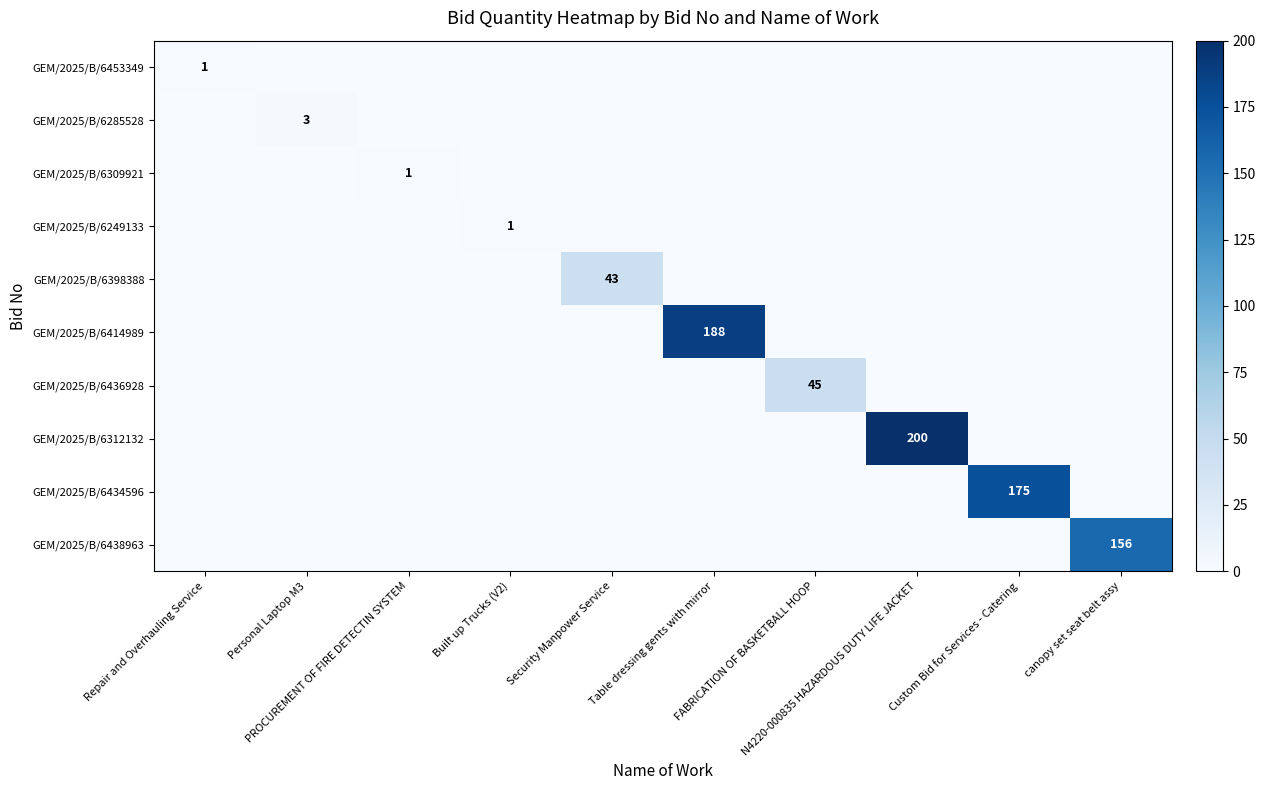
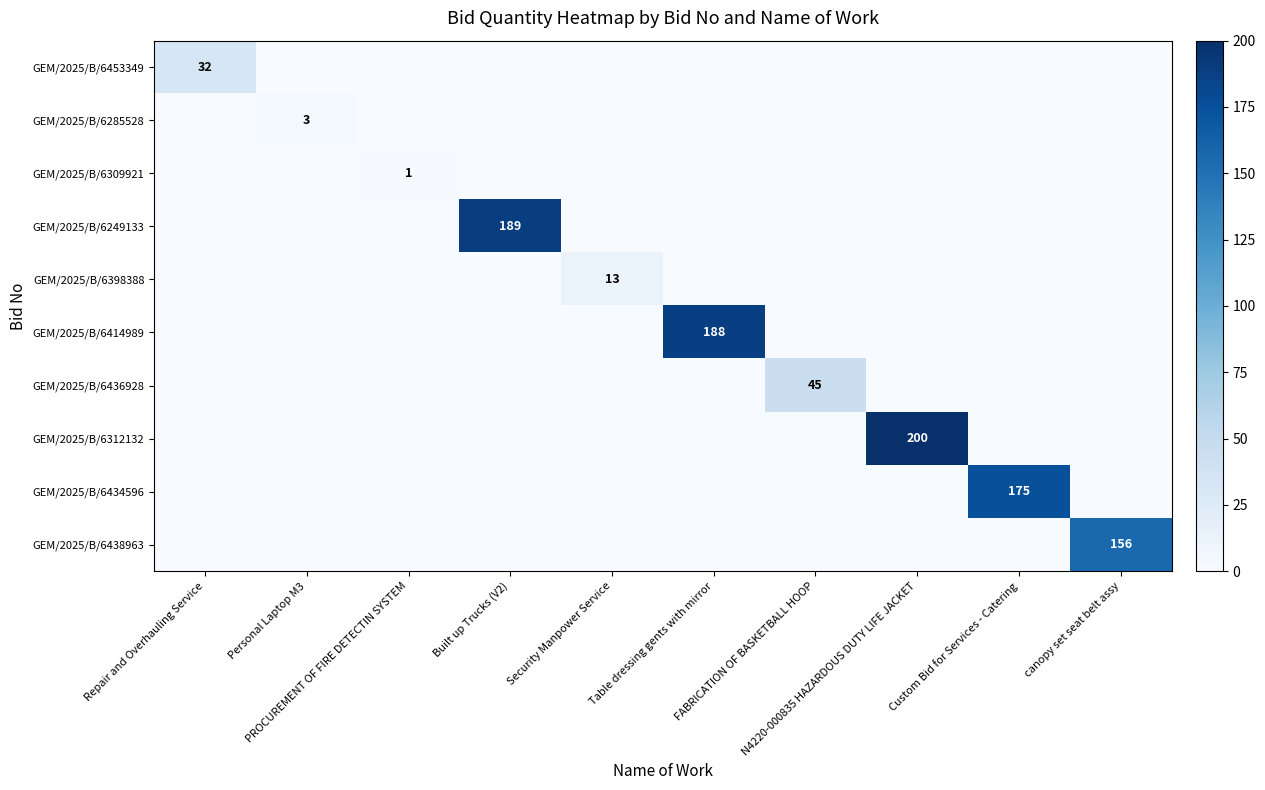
  {
    "GEM/2025/B/6453349": {
-     "Repair and Overhauling Service": 1
+     "Repair and Overhauling Service": 32
    },
    "GEM/2025/B/6285528": {
      "Personal Laptop M3": 3
    },
    "GEM/2025/B/6309921": {
      "PROCUREMENT OF FIRE DETECTIN SYSTEM": 1
    },
    "GEM/2025/B/6249133": {
-     "Built up Trucks (V2)": 1
+     "Built up Trucks (V2)": 189
    },
    "GEM/2025/B/6398388": {
-     "Security Manpower Service": 43
+     "Security Manpower Service": 13
    },
    "GEM/2025/B/6414989": {
      "Table dressing gents with mirror": 188
    },
    "GEM/2025/B/6436928": {
      "FABRICATION OF BASKETBALL HOOP": 45
    },
    "GEM/2025/B/6312132": {
      "N4220-000835 HAZARDOUS DUTY LIFE JACKET": 200
    },
    "GEM/2025/B/6434596": {
      "Custom Bid for Services - Catering": 175
    },
    "GEM/2025/B/6438963": {
      "canopy set seat belt assy": 156
    }
  }
